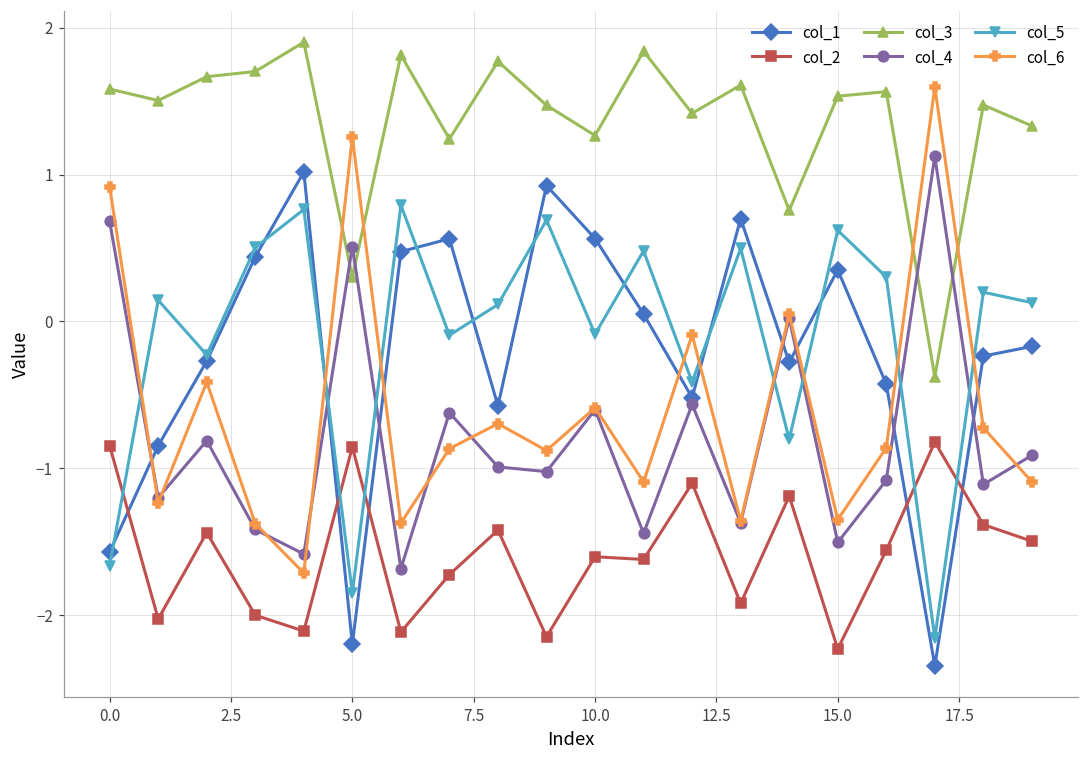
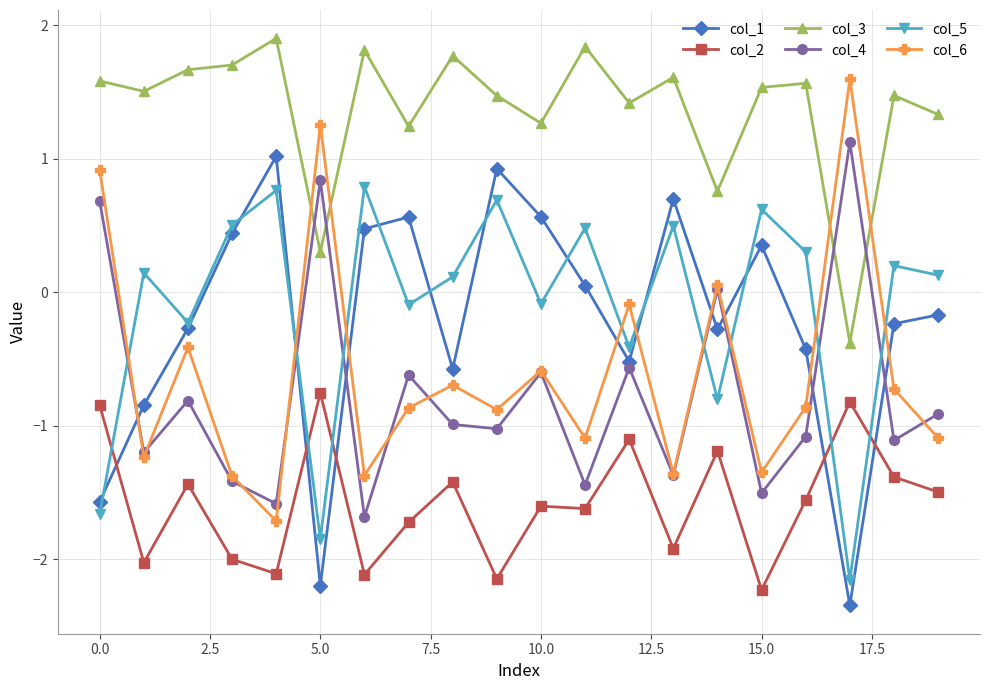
  {
    "col_2": {
      "0.0": -0.85,
-     "5.0": -0.85,
+     "5.0": -0.75,
      "10.0": -1.60,
      "15.0": -2.23
    },
    "col_3": {
      "0.0": 1.58,
      "5.0": 0.30,
      "10.0": 1.27,
      "15.0": 1.53
    },
    "col_4": {
      "0.0": 0.68,
-     "5.0": 0.51,
+     "5.0": 0.84,
      "15.0": -1.51
    },
    "col_6": {
      "0.0": 0.92,
      "5.0": 1.25,
      "15.0": -1.35
    }
  }
